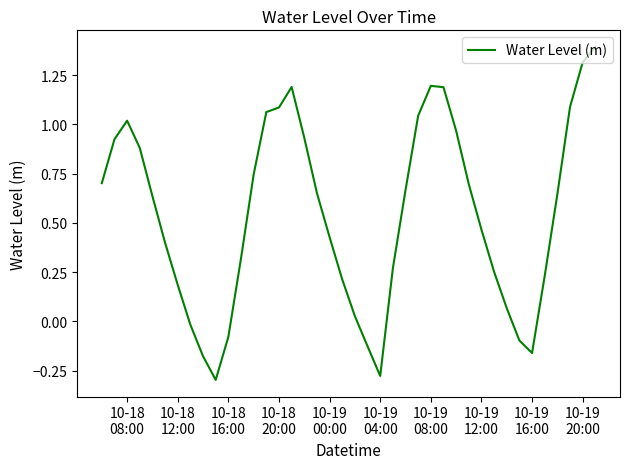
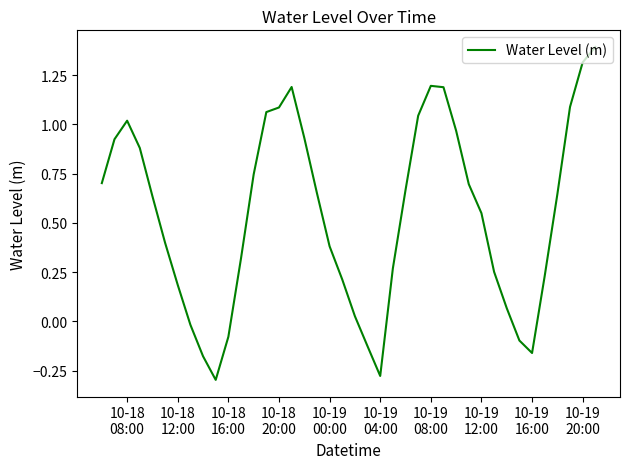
  {
    "10-18 08:00": 1.02,
    "10-18 12:00": 0.18,
    "10-18 16:00": -0.08,
    "10-18 20:00": 1.09,
-   "10-19 00:00": 0.43,
+   "10-19 00:00": 0.38,
    "10-19 04:00": -0.28,
    "10-19 08:00": 1.20,
-   "10-19 12:00": 0.47,
+   "10-19 12:00": 0.55,
    "10-19 16:00": -0.16
  }
